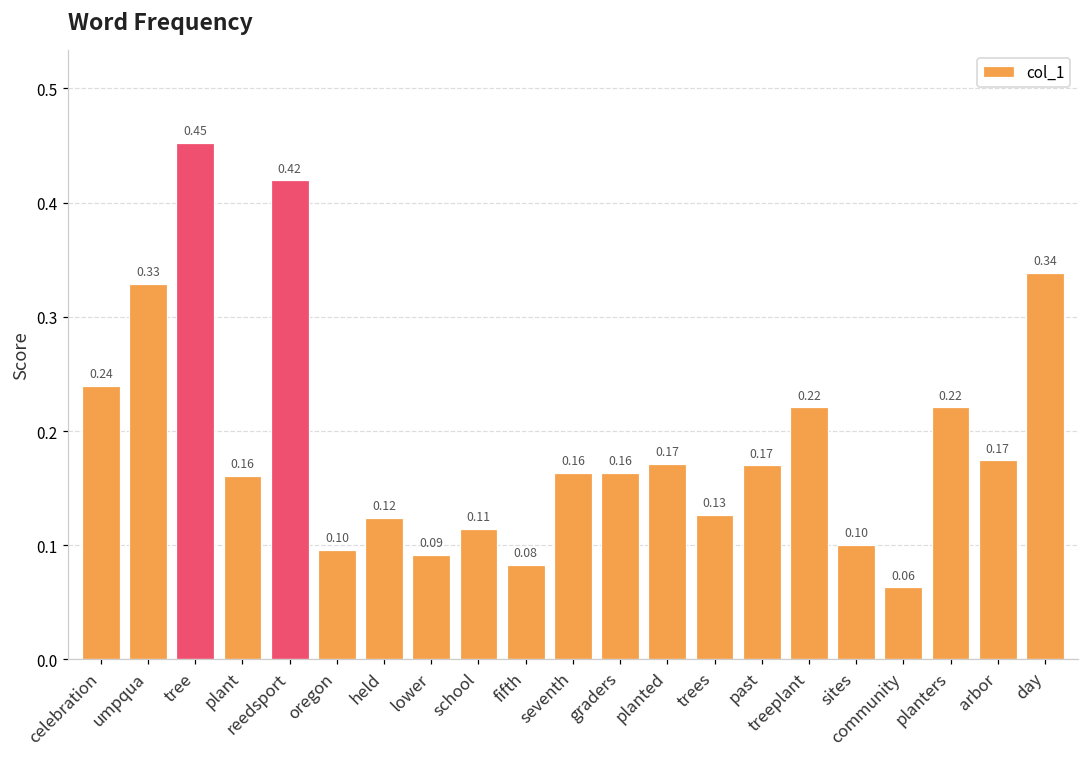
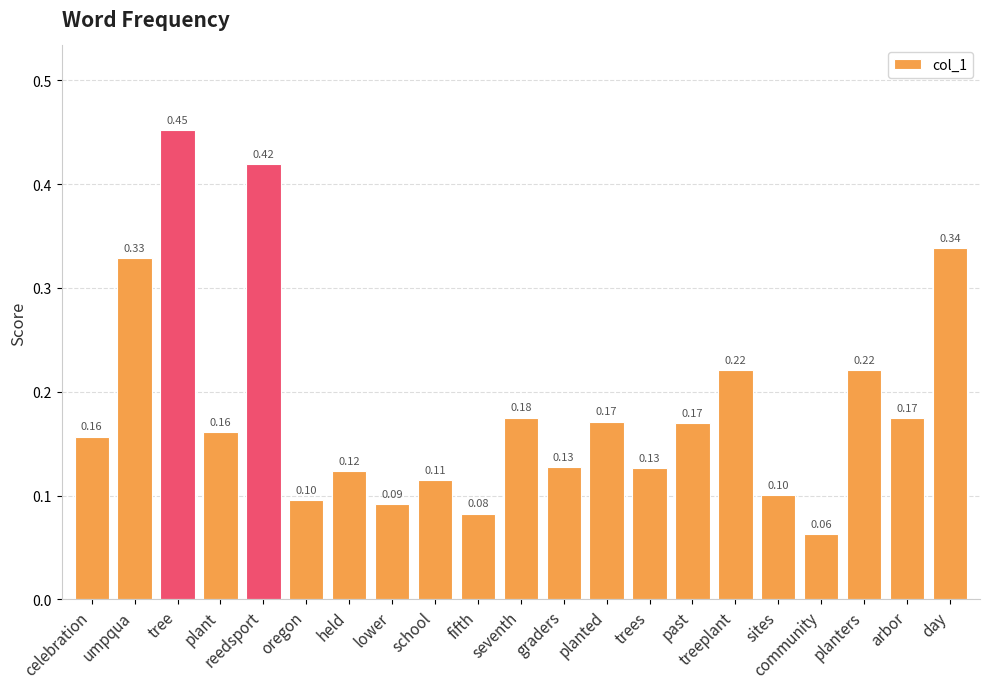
  {
-   "celebration": 0.24,
+   "celebration": 0.16,
    "umpqua": 0.33,
    "tree": 0.45,
    "plant": 0.16,
    "reedsport": 0.42,
    "oregon": 0.10,
    "held": 0.12,
    "lower": 0.09,
    "school": 0.11,
    "fifth": 0.08,
-   "seventh": 0.16,
-   "graders": 0.16,
+   "seventh": 0.18,
+   "graders": 0.13,
    "planted": 0.17,
    "trees": 0.13,
    "past": 0.17,
    "treeplant": 0.22,
    "sites": 0.10,
    "community": 0.06,
    "planters": 0.22,
    "arbor": 0.17,
    "day": 0.34
  }
